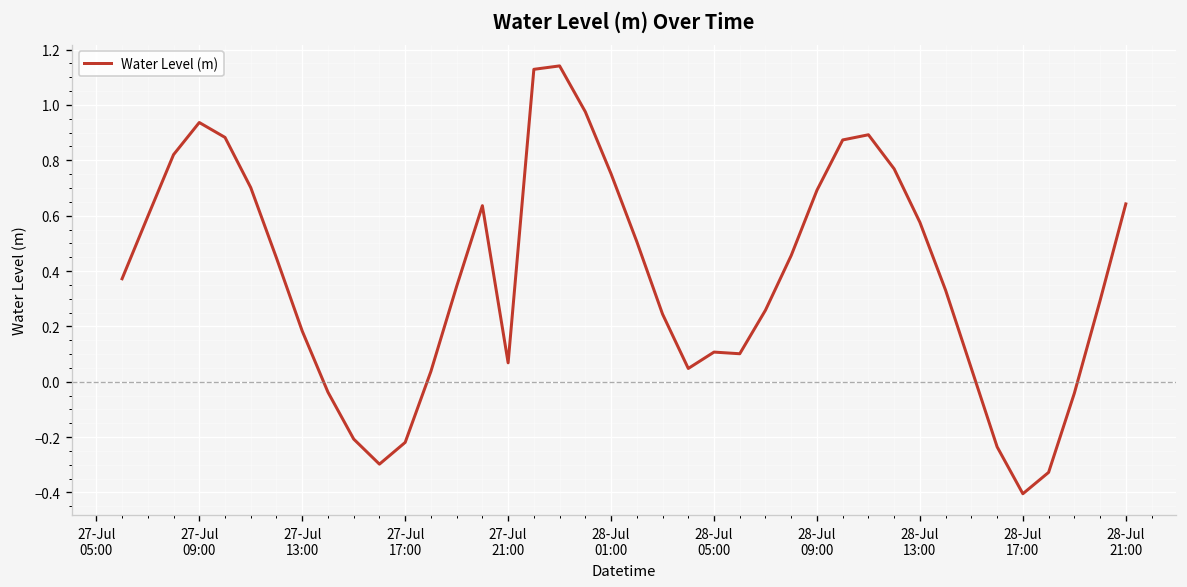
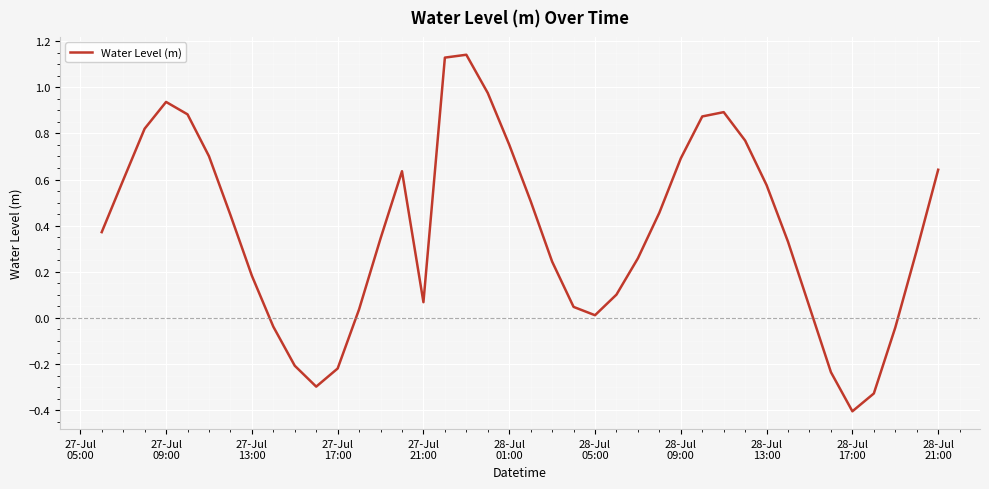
  {
    "27-Jul 09:00": 0.94,
    "27-Jul 13:00": 0.18,
    "27-Jul 17:00": -0.22,
    "27-Jul 21:00": 0.07,
    "28-Jul 01:00": 0.75,
-   "28-Jul 05:00": 0.11,
+   "28-Jul 05:00": 0.01,
    "28-Jul 09:00": 0.69,
    "28-Jul 13:00": 0.58,
    "28-Jul 17:00": -0.40,
    "28-Jul 21:00": 0.64
  }
